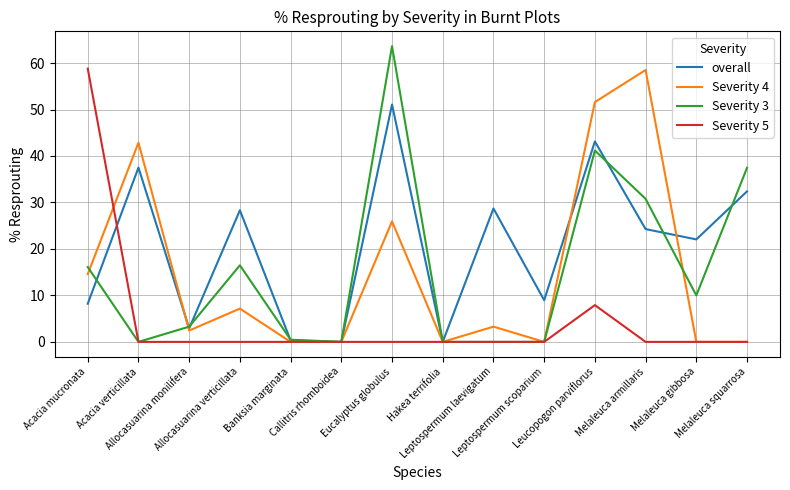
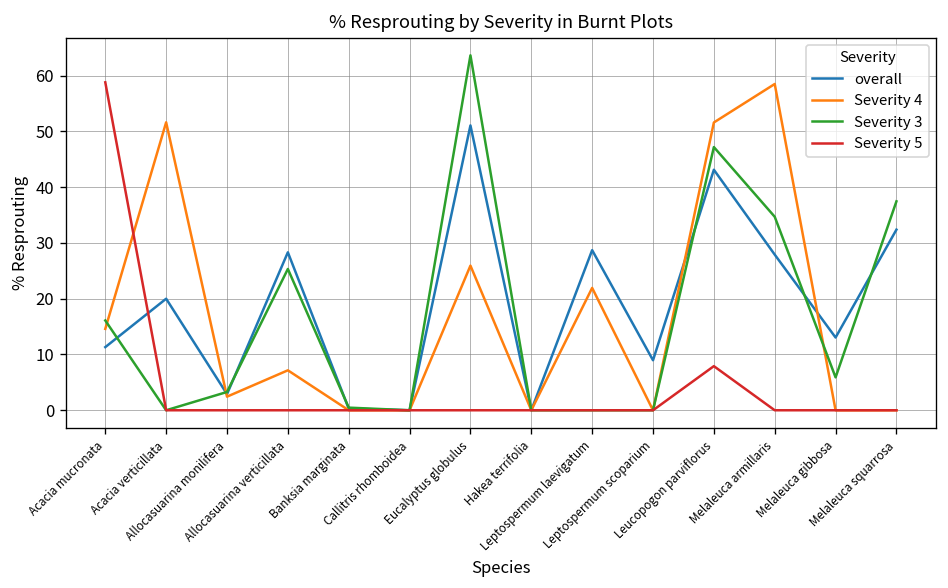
  {
    "overall": {
-     "Acacia mucronata": 8,
-     "Acacia verticillata": 38,
+     "Acacia mucronata": 11,
+     "Acacia verticillata": 20,
      "Allocasuarina verticillata": 28,
      "Eucalyptus globulus": 51,
      "Leptospermum laevigatum": 29,
      "Leptospermum scoparium": 9,
      "Leucopogon parviflorus": 43,
-     "Melaleuca armillaris": 24,
-     "Melaleuca gibbosa": 22,
+     "Melaleuca armillaris": 28,
+     "Melaleuca gibbosa": 13,
      "Melaleuca squarrosa": 32
    },
    "Severity 4": {
      "Acacia mucronata": 15,
-     "Acacia verticillata": 43,
+     "Acacia verticillata": 52,
      "Allocasuarina verticillata": 7,
      "Eucalyptus globulus": 26,
-     "Leptospermum laevigatum": 3,
+     "Leptospermum laevigatum": 22,
      "Leucopogon parviflorus": 52,
      "Melaleuca armillaris": 59
    },
    "Severity 3": {
      "Acacia mucronata": 16,
-     "Allocasuarina verticillata": 16,
+     "Allocasuarina verticillata": 25,
      "Eucalyptus globulus": 64,
-     "Leucopogon parviflorus": 41,
-     "Melaleuca armillaris": 31,
-     "Melaleuca gibbosa": 10,
+     "Leucopogon parviflorus": 47,
+     "Melaleuca armillaris": 35,
+     "Melaleuca gibbosa": 6,
      "Melaleuca squarrosa": 37
    },
    "Severity 5": {
      "Acacia mucronata": 59,
      "Allocasuarina monilifera": 0,
      "Allocasuarina verticillata": 0,
      "Eucalyptus globulus": 0,
      "Leucopogon parviflorus": 8,
      "Melaleuca armillaris": 0
    }
  }
